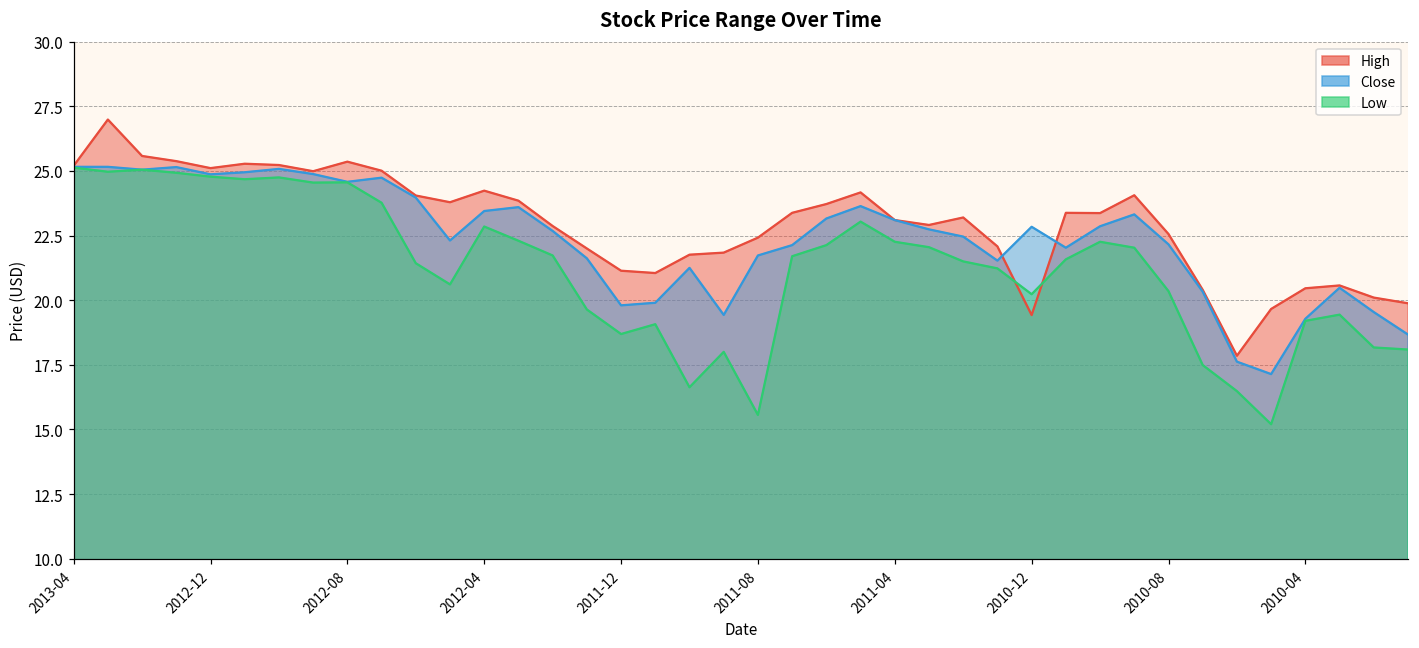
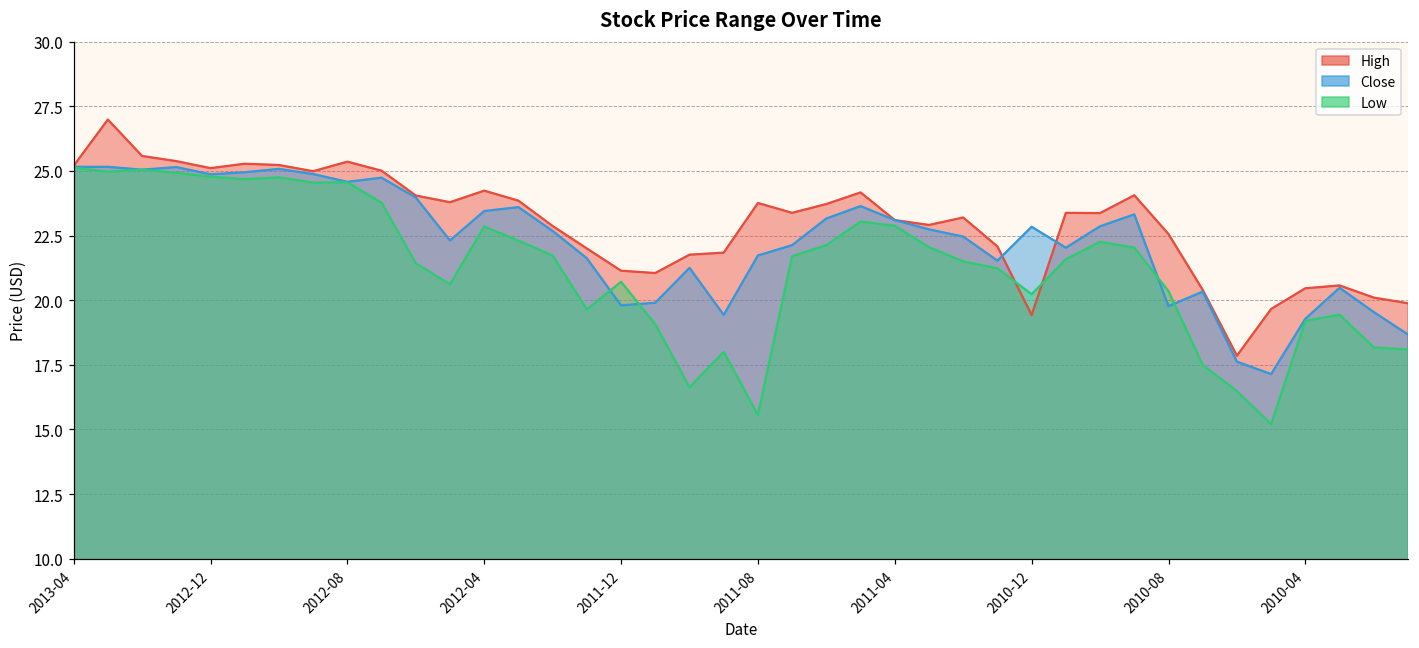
  {
    "High": {
      "2012-12": 25.1,
      "2012-08": 25.4,
      "2012-04": 24.2,
      "2011-12": 21.1,
-     "2011-08": 22.4,
+     "2011-08": 23.8,
      "2010-12": 19.4,
      "2010-08": 22.6,
      "2010-04": 20.5
    },
    "Close": {
      "2012-04": 23.5,
      "2011-12": 19.8,
      "2011-08": 21.7,
      "2010-12": 22.8,
-     "2010-08": 22.2
+     "2010-08": 19.8
    },
    "Low": {
      "2012-04": 22.9,
-     "2011-12": 18.7,
+     "2011-12": 20.7,
      "2011-08": 15.6,
-     "2011-04": 22.3,
+     "2011-04": 22.9,
      "2010-12": 20.2,
      "2010-08": 20.4
    }
  }
